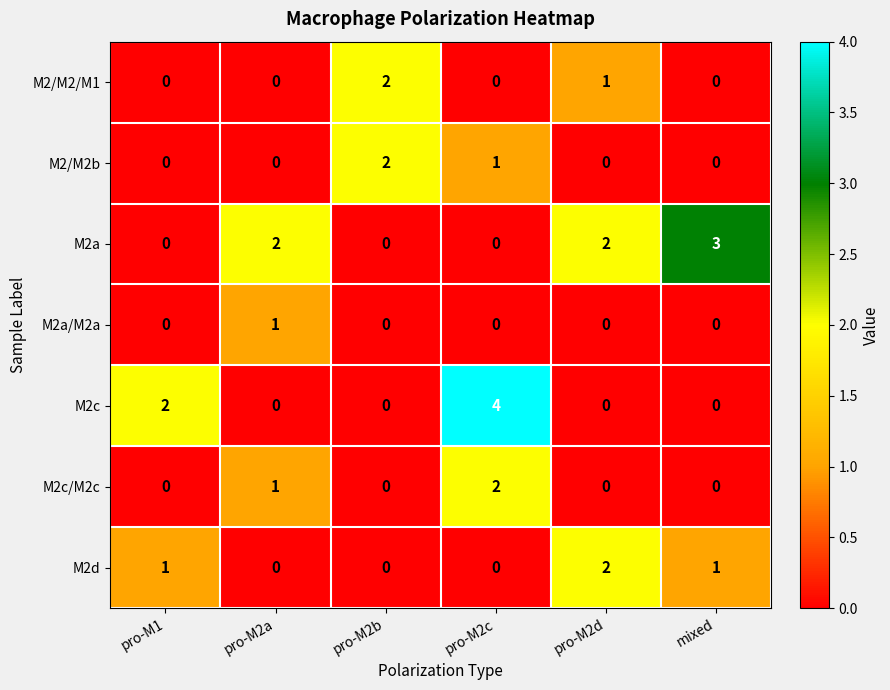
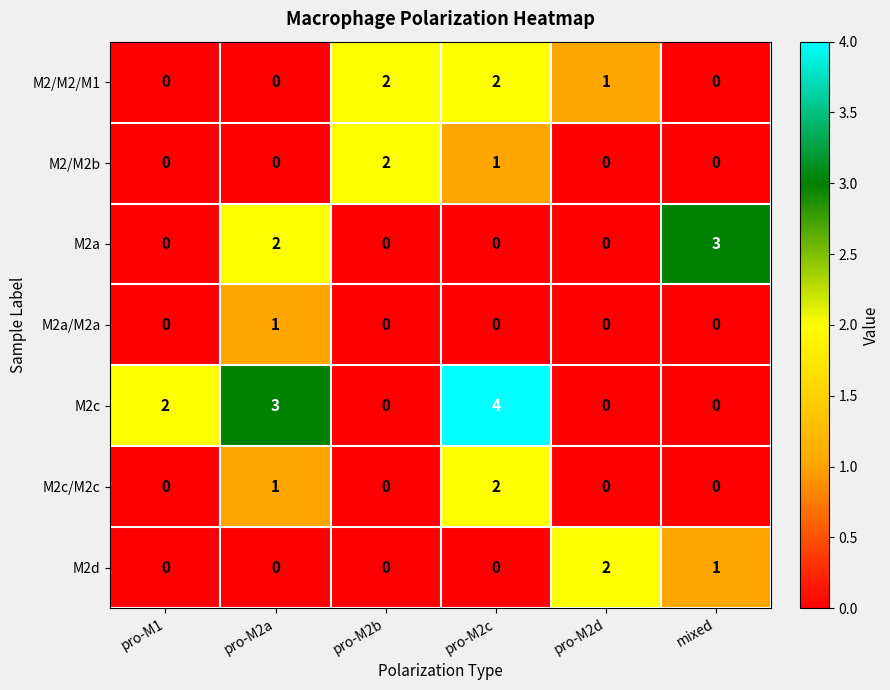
  {
    "M2/M2/M1": {
      "pro-M1": 0,
      "pro-M2a": 0,
      "pro-M2b": 2,
-     "pro-M2c": 0,
+     "pro-M2c": 2,
      "pro-M2d": 1,
      "mixed": 0
    },
    "M2/M2b": {
      "pro-M1": 0,
      "pro-M2a": 0,
      "pro-M2b": 2,
      "pro-M2c": 1,
      "pro-M2d": 0,
      "mixed": 0
    },
    "M2a": {
      "pro-M1": 0,
      "pro-M2a": 2,
      "pro-M2b": 0,
      "pro-M2c": 0,
-     "pro-M2d": 2,
+     "pro-M2d": 0,
      "mixed": 3
    },
    "M2a/M2a": {
      "pro-M1": 0,
      "pro-M2a": 1,
      "pro-M2b": 0,
      "pro-M2c": 0,
      "pro-M2d": 0,
      "mixed": 0
    },
    "M2c": {
      "pro-M1": 2,
-     "pro-M2a": 0,
+     "pro-M2a": 3,
      "pro-M2b": 0,
      "pro-M2c": 4,
      "pro-M2d": 0,
      "mixed": 0
    },
    "M2c/M2c": {
      "pro-M1": 0,
      "pro-M2a": 1,
      "pro-M2b": 0,
      "pro-M2c": 2,
      "pro-M2d": 0,
      "mixed": 0
    },
    "M2d": {
-     "pro-M1": 1,
+     "pro-M1": 0,
      "pro-M2a": 0,
      "pro-M2b": 0,
      "pro-M2c": 0,
      "pro-M2d": 2,
      "mixed": 1
    }
  }
